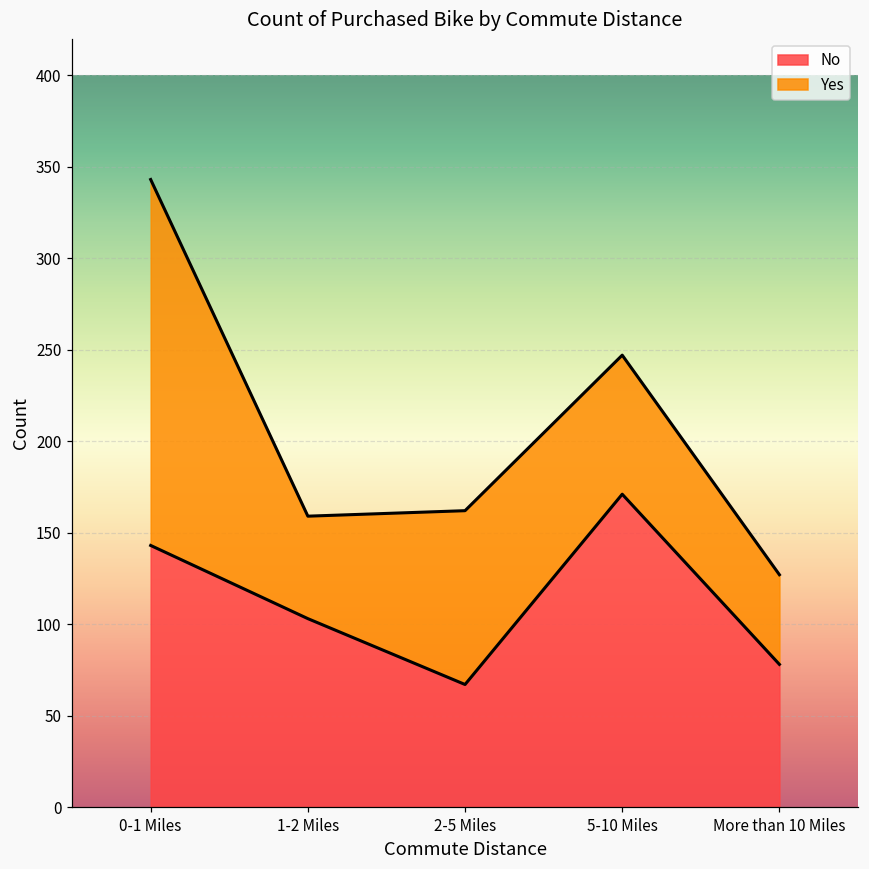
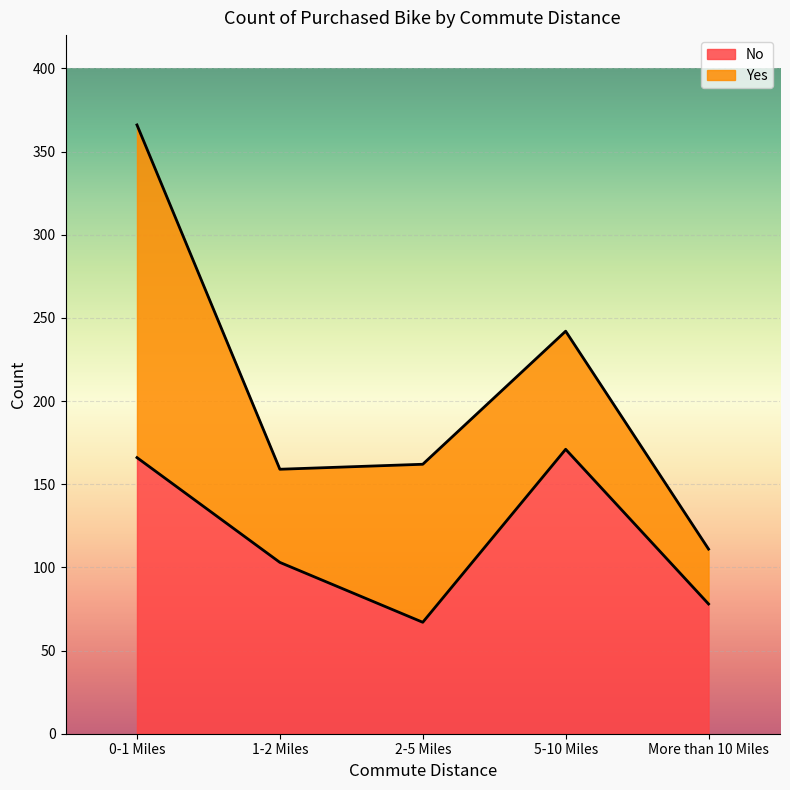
  {
    "No": {
-     "0-1 Miles": 143,
+     "0-1 Miles": 166,
      "1-2 Miles": 103,
      "2-5 Miles": 67,
      "5-10 Miles": 171,
      "More than 10 Miles": 78
    },
    "Yes": {
      "0-1 Miles": 200,
      "1-2 Miles": 56,
      "2-5 Miles": 95,
-     "5-10 Miles": 76,
-     "More than 10 Miles": 49
+     "5-10 Miles": 71,
+     "More than 10 Miles": 33
    }
  }
